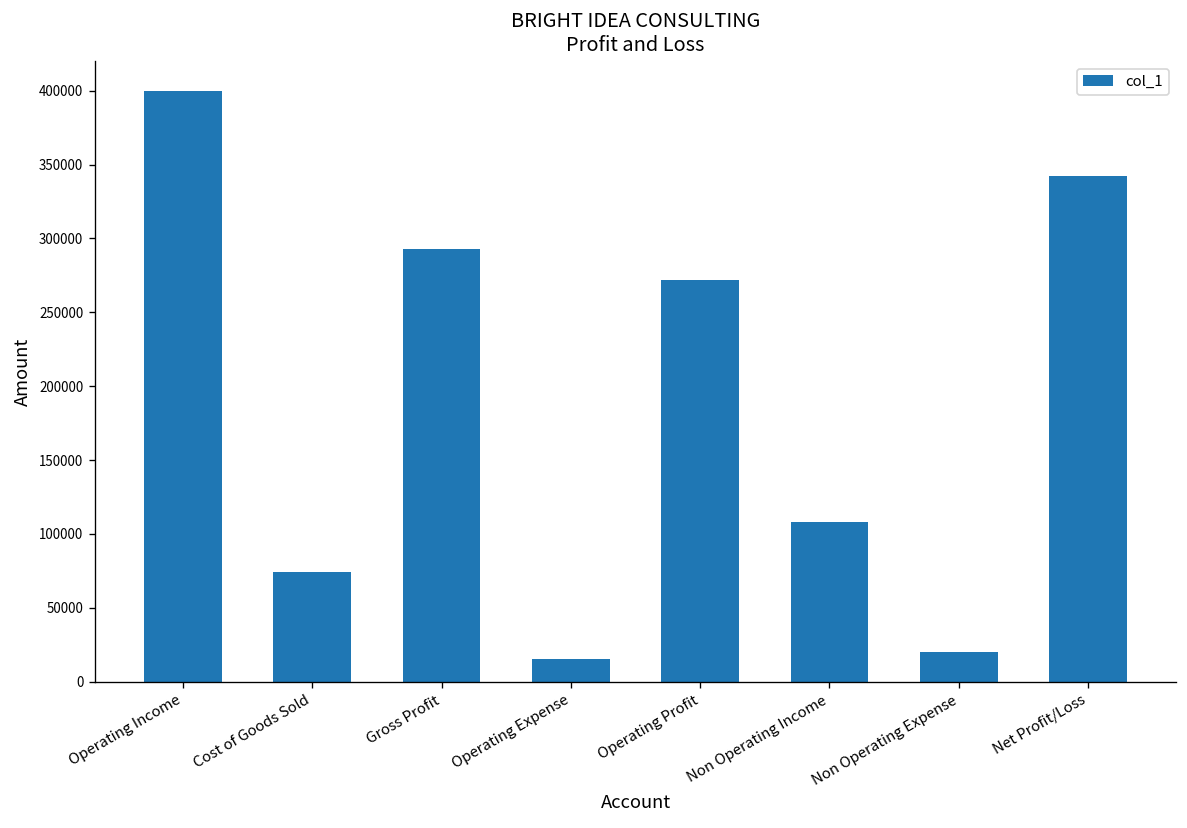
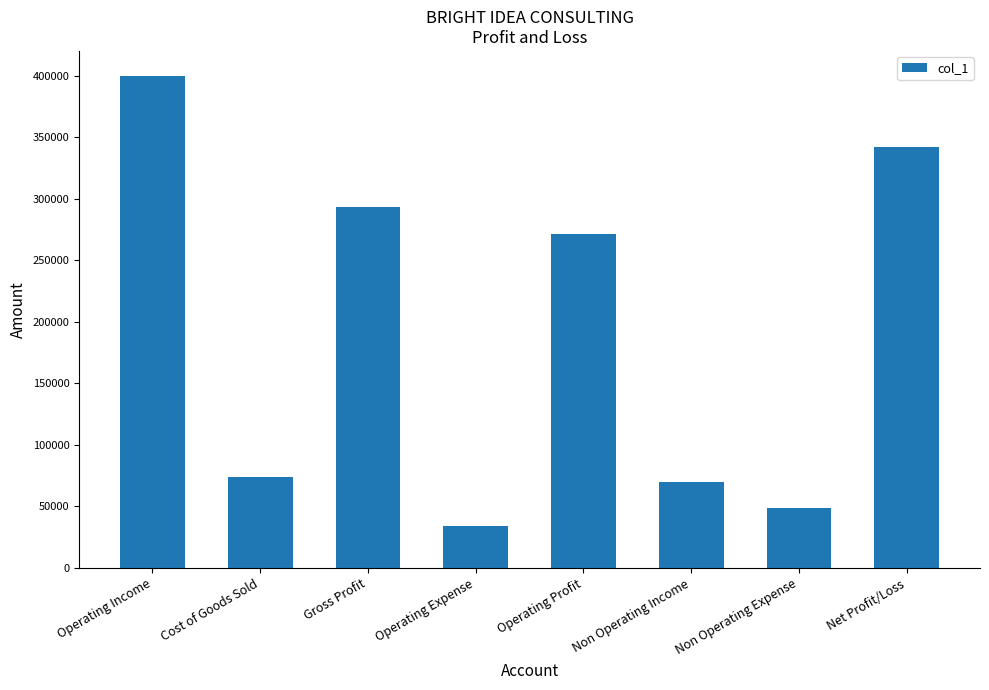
  {
    "Operating Income": 400000,
    "Cost of Goods Sold": 74000,
    "Gross Profit": 293000,
-   "Operating Expense": 15000,
+   "Operating Expense": 34000,
    "Operating Profit": 272000,
-   "Non Operating Income": 108000,
-   "Non Operating Expense": 20000,
+   "Non Operating Income": 70000,
+   "Non Operating Expense": 49000,
    "Net Profit/Loss": 342000
  }
